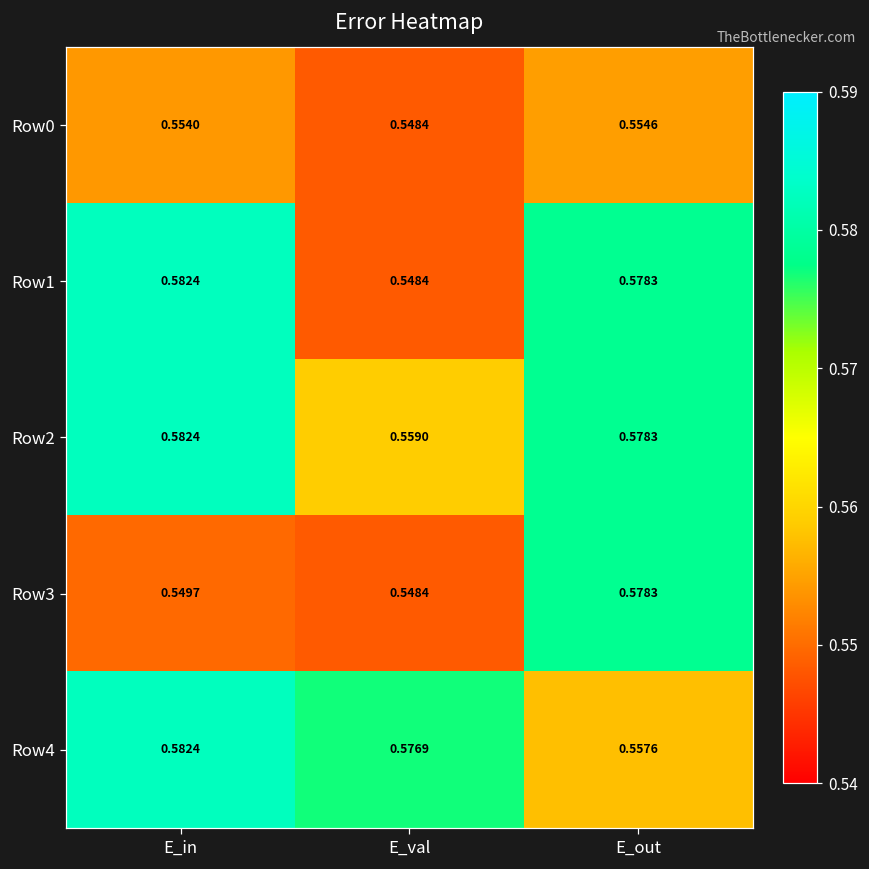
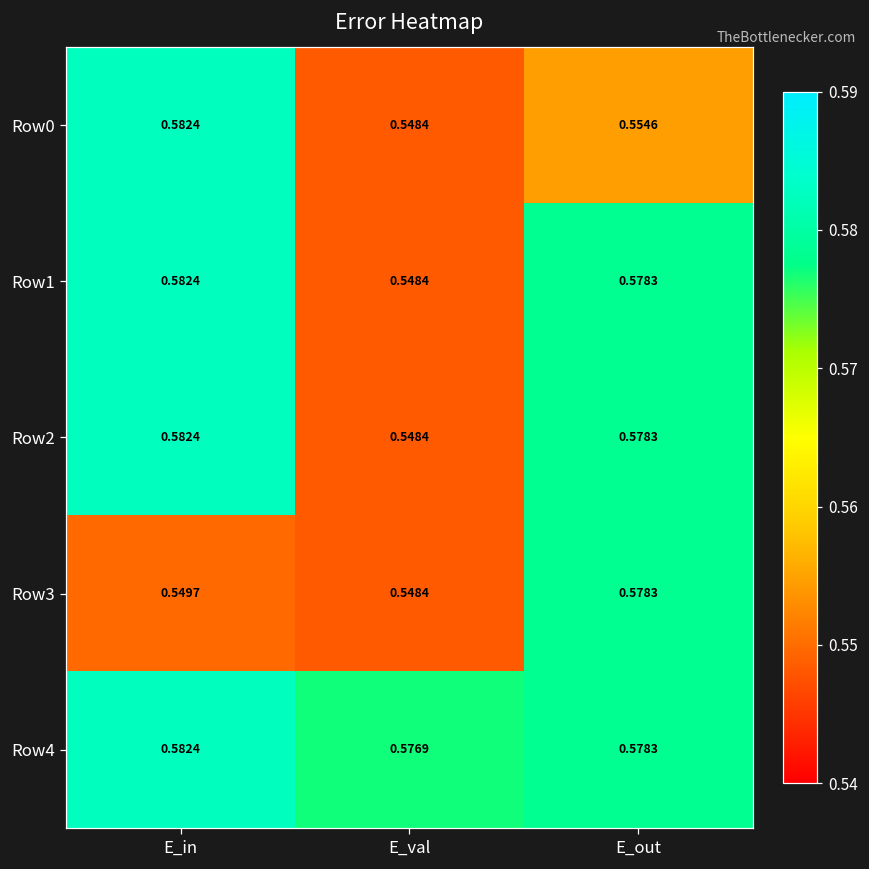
  {
    "Row0": {
-     "E_in": 0.5540,
+     "E_in": 0.5824,
      "E_val": 0.5484,
      "E_out": 0.5546
    },
    "Row1": {
      "E_in": 0.5824,
      "E_val": 0.5484,
      "E_out": 0.5783
    },
    "Row2": {
      "E_in": 0.5824,
-     "E_val": 0.5590,
+     "E_val": 0.5484,
      "E_out": 0.5783
    },
    "Row3": {
      "E_in": 0.5497,
      "E_val": 0.5484,
      "E_out": 0.5783
    },
    "Row4": {
      "E_in": 0.5824,
      "E_val": 0.5769,
-     "E_out": 0.5576
+     "E_out": 0.5783
    }
  }
